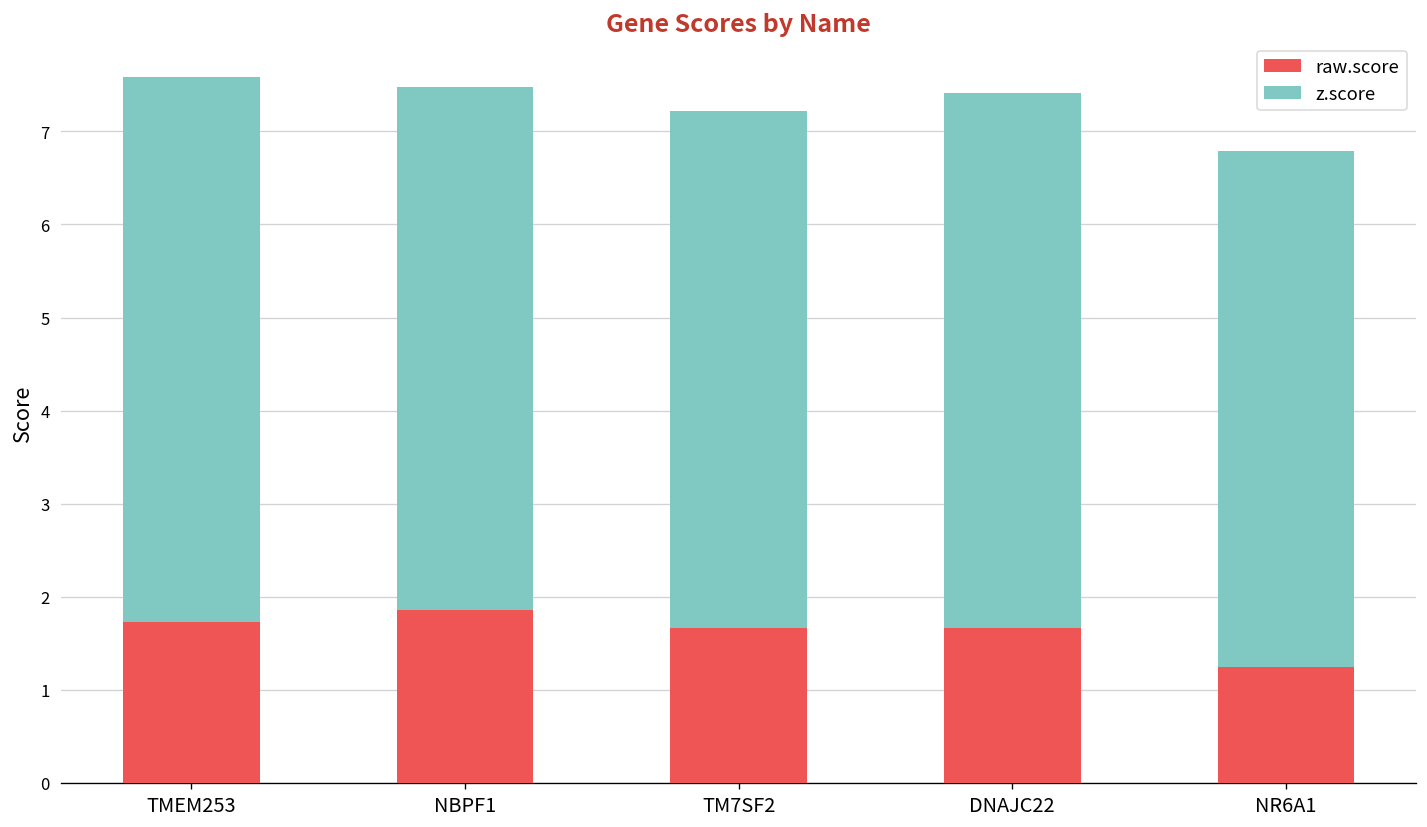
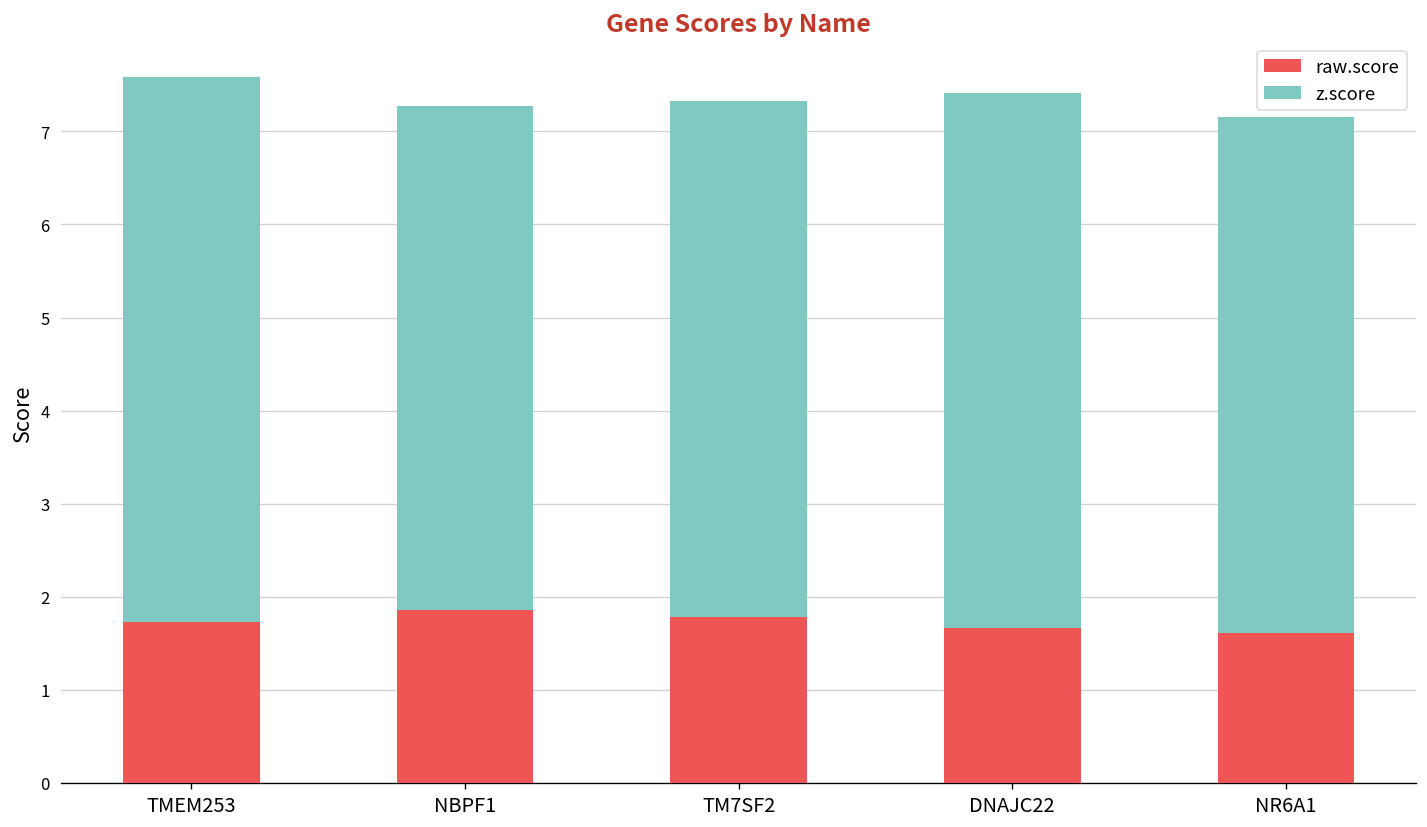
  {
    "raw.score": {
      "TMEM253": 1.7,
      "NBPF1": 1.9,
-     "TM7SF2": 1.7,
+     "TM7SF2": 1.8,
      "DNAJC22": 1.7,
-     "NR6A1": 1.2
+     "NR6A1": 1.6
    },
    "z.score": {
      "TMEM253": 5.9,
-     "NBPF1": 5.6,
+     "NBPF1": 5.4,
      "TM7SF2": 5.5,
      "DNAJC22": 5.7,
      "NR6A1": 5.5
    }
  }
